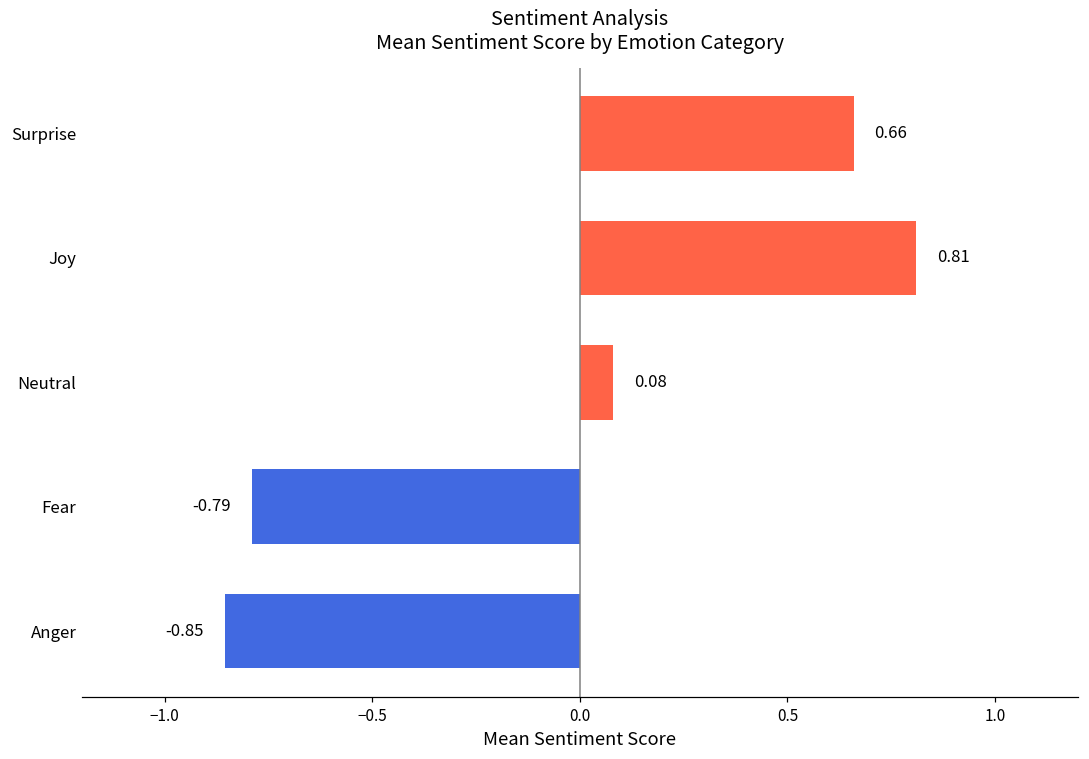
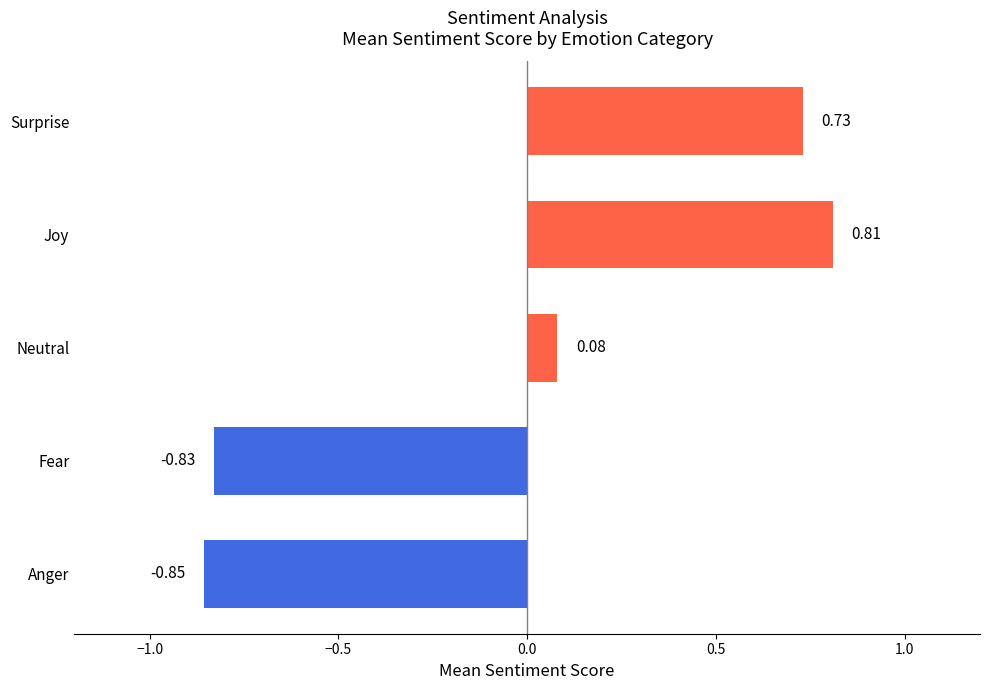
  {
-   "Surprise": 0.66,
+   "Surprise": 0.73,
    "Joy": 0.81,
    "Neutral": 0.08,
-   "Fear": -0.79,
+   "Fear": -0.83,
    "Anger": -0.85
  }
